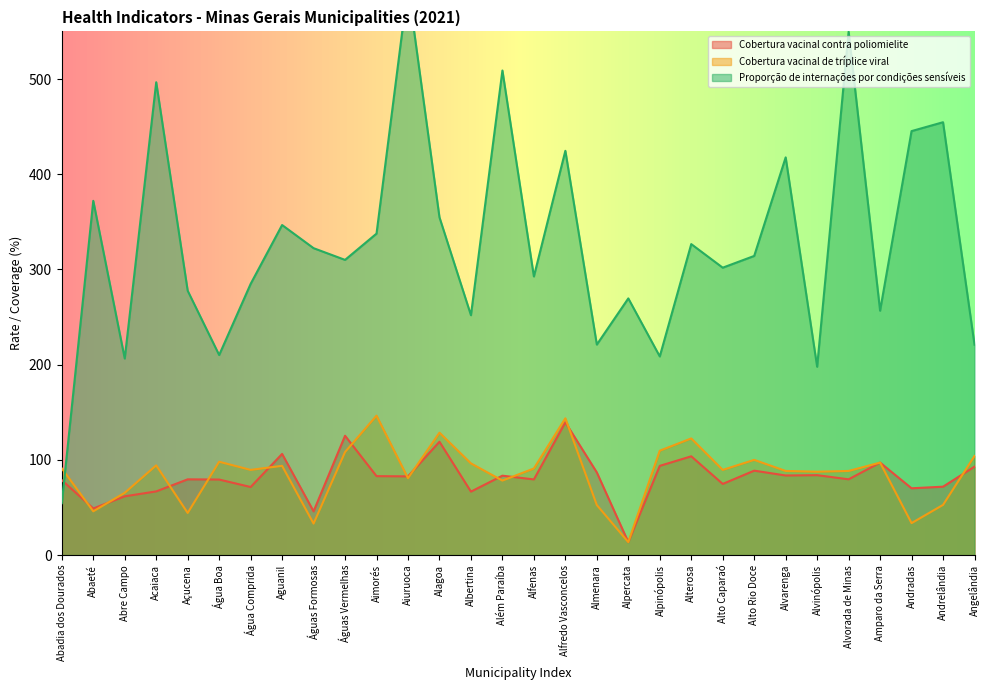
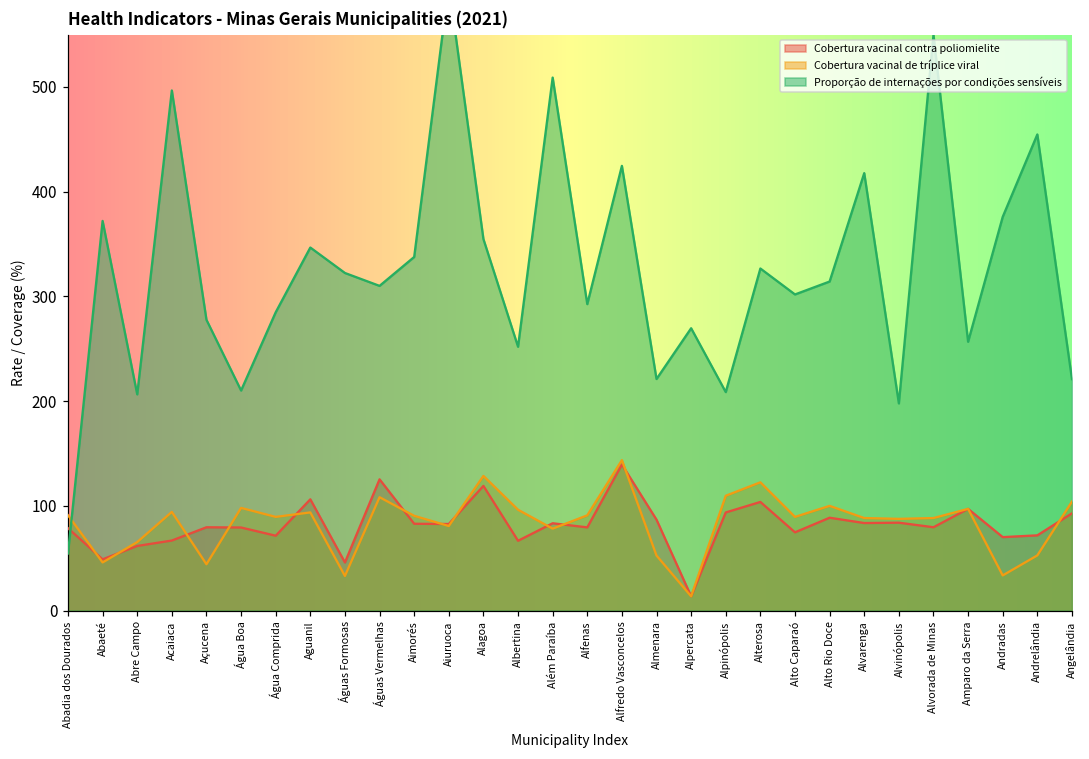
  {
    "Cobertura vacinal contra poliomielite": {
      "Abadia dos Dourados": 80,
      "Abaeté": 50,
      "Abre Campo": 60,
      "Acaiaca": 70,
      "Açucena": 80,
      "Água Boa": 80,
      "Água Comprida": 70,
      "Aguanil": 110,
      "Águas Formosas": 50,
      "Águas Vermelhas": 130,
      "Aimorés": 80,
      "Alagoa": 120,
      "Albertina": 70,
      "Além Paraíba": 80,
      "Alfenas": 80,
      "Alfredo Vasconcelos": 140,
      "Almenara": 90,
      "Alpinópolis": 90,
      "Alterosa": 100,
      "Alto Caparaó": 70,
      "Alto Rio Doce": 90,
      "Alvarenga": 80,
      "Alvinópolis": 80,
      "Alvorada de Minas": 80,
      "Andradas": 70,
      "Andrelândia": 70,
      "Angelândia": 90
    },
    "Cobertura vacinal de tríplice viral": {
      "Abadia dos Dourados": 90,
      "Abaeté": 50,
      "Abre Campo": 70,
      "Acaiaca": 90,
      "Açucena": 40,
      "Água Boa": 100,
      "Água Comprida": 90,
      "Aguanil": 90,
      "Águas Formosas": 30,
      "Águas Vermelhas": 110,
-     "Aimorés": 150,
+     "Aimorés": 90,
      "Alagoa": 130,
      "Albertina": 100,
      "Além Paraíba": 80,
      "Alfenas": 90,
      "Alfredo Vasconcelos": 140,
      "Almenara": 50,
      "Alpinópolis": 110,
      "Alterosa": 120,
      "Alto Caparaó": 90,
      "Alto Rio Doce": 100,
      "Alvarenga": 90,
      "Alvinópolis": 90,
      "Alvorada de Minas": 90,
      "Andradas": 30,
      "Andrelândia": 50,
      "Angelândia": 100
    },
    "Proporção de internações por condições sensíveis": {
      "Abadia dos Dourados": 50,
      "Abaeté": 370,
      "Abre Campo": 210,
      "Acaiaca": 500,
      "Açucena": 280,
      "Água Boa": 210,
      "Água Comprida": 280,
      "Aguanil": 350,
      "Águas Formosas": 320,
      "Águas Vermelhas": 310,
      "Aimorés": 340,
      "Alagoa": 350,
      "Albertina": 250,
      "Além Paraíba": 510,
      "Alfenas": 290,
      "Alfredo Vasconcelos": 420,
      "Almenara": 220,
      "Alpercata": 270,
      "Alpinópolis": 210,
      "Alterosa": 330,
      "Alto Caparaó": 300,
      "Alto Rio Doce": 310,
      "Alvarenga": 420,
      "Alvinópolis": 200,
      "Alvorada de Minas": 550,
      "Amparo da Serra": 260,
-     "Andradas": 450,
+     "Andradas": 380,
      "Andrelândia": 450,
      "Angelândia": 220
    }
  }
